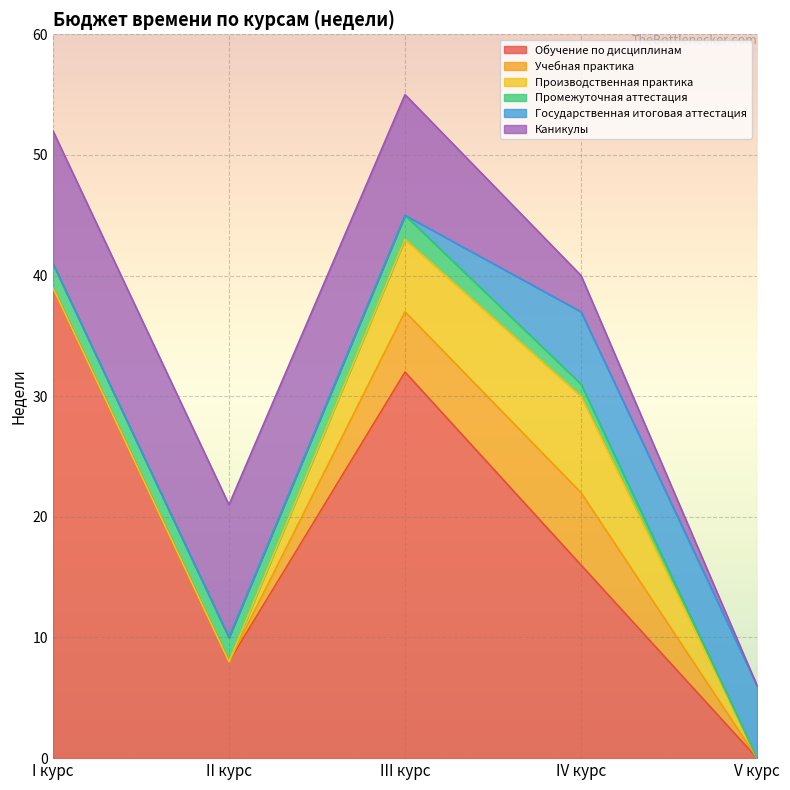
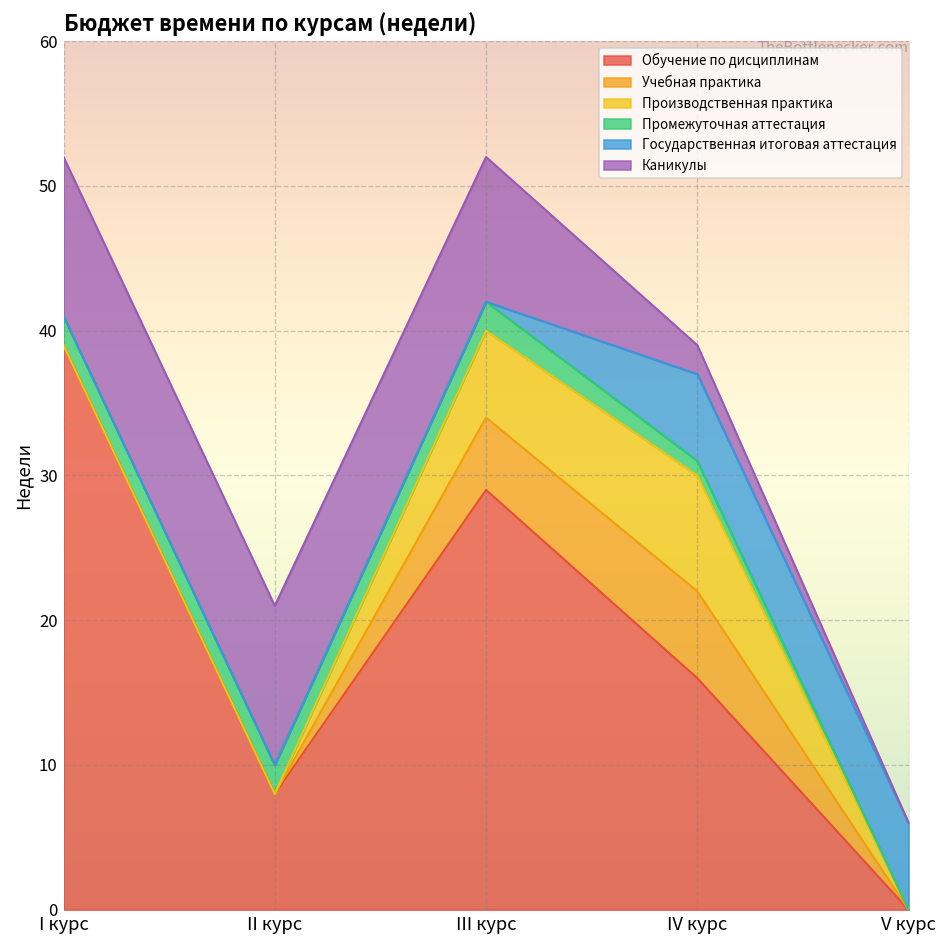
  {
    "Обучение по дисциплинам": {
-     "III курс": 32,
+     "III курс": 29,
      "IV курс": 16
    },
    "Промежуточная аттестация": {
      "IV курс": 1
    },
    "Государственная итоговая аттестация": {
      "IV курс": 6
    },
    "Каникулы": {
      "I курс": 11,
      "II курс": 11,
      "III курс": 10,
-     "IV курс": 3
+     "IV курс": 2
    }
  }
